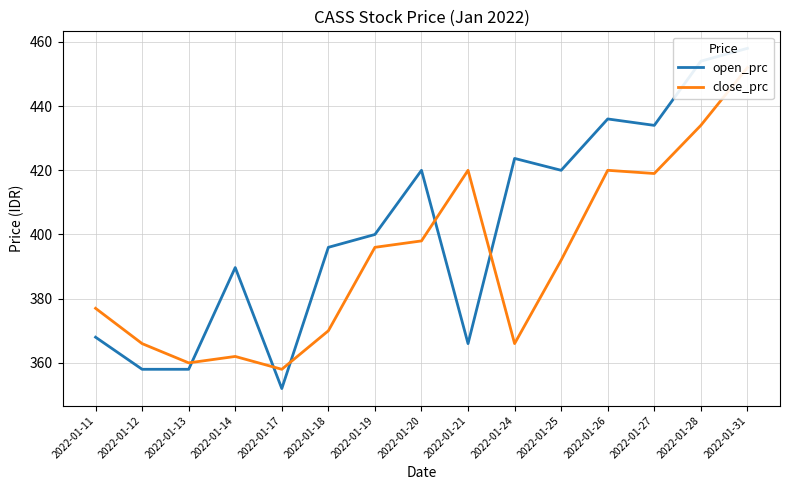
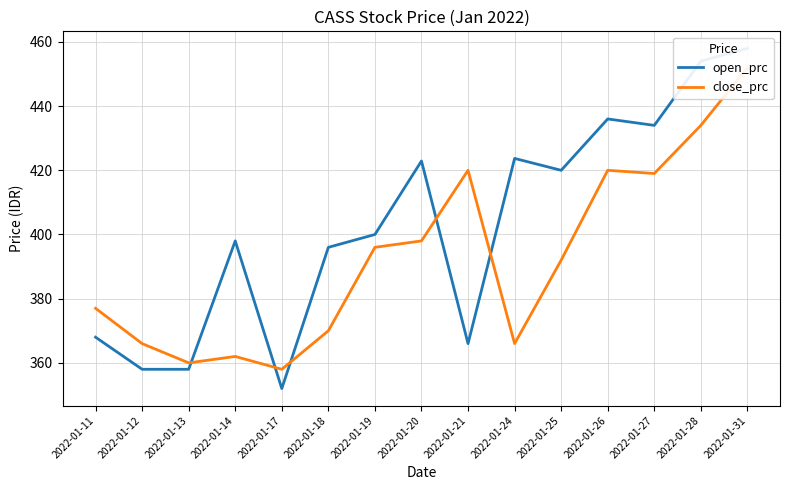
  {
    "open_prc": {
      "2022-01-11": 368,
      "2022-01-12": 358,
      "2022-01-13": 358,
-     "2022-01-14": 390,
+     "2022-01-14": 398,
      "2022-01-17": 352,
      "2022-01-18": 396,
      "2022-01-19": 400,
-     "2022-01-20": 420,
+     "2022-01-20": 423,
      "2022-01-21": 366,
      "2022-01-24": 424,
      "2022-01-25": 420,
      "2022-01-26": 436,
      "2022-01-27": 434
    },
    "close_prc": {
      "2022-01-11": 377,
      "2022-01-12": 366,
      "2022-01-13": 360,
      "2022-01-14": 362,
      "2022-01-17": 358,
      "2022-01-18": 370,
      "2022-01-19": 396,
      "2022-01-20": 398,
      "2022-01-21": 420,
      "2022-01-24": 366,
      "2022-01-25": 392,
      "2022-01-26": 420,
      "2022-01-27": 419,
      "2022-01-28": 434
    }
  }
